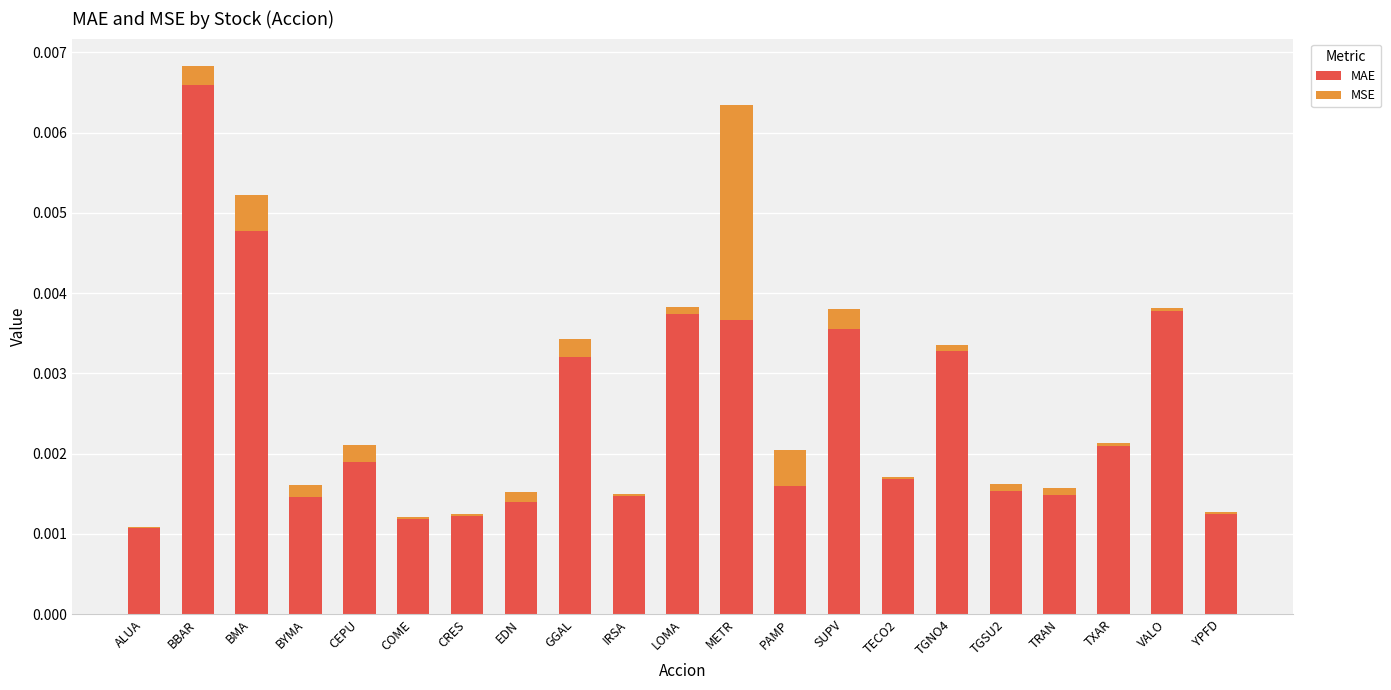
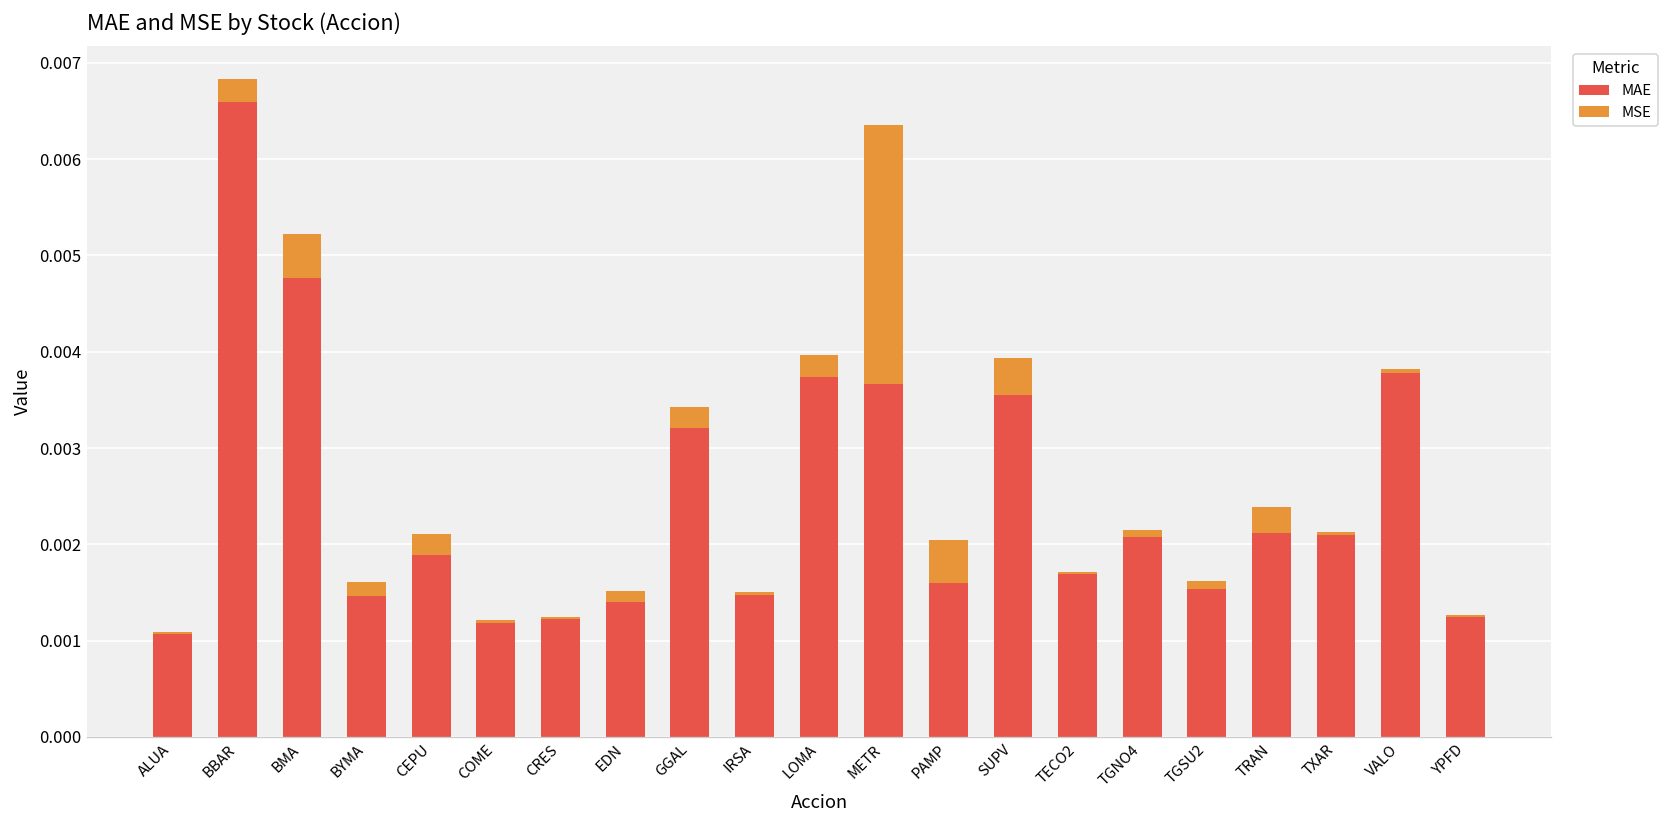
  {
    "MAE": {
      "ALUA": 0.0011,
      "BBAR": 0.0066,
      "BMA": 0.0048,
      "BYMA": 0.0015,
      "CEPU": 0.0019,
      "COME": 0.0012,
      "CRES": 0.0012,
      "EDN": 0.0014,
      "GGAL": 0.0032,
      "IRSA": 0.0015,
      "LOMA": 0.0037,
      "METR": 0.0037,
      "PAMP": 0.0016,
      "SUPV": 0.0036,
      "TECO2": 0.0017,
-     "TGNO4": 0.0033,
+     "TGNO4": 0.0021,
      "TGSU2": 0.0015,
-     "TRAN": 0.0015,
+     "TRAN": 0.0021,
      "TXAR": 0.0021,
      "VALO": 0.0038,
      "YPFD": 0.0013
    },
    "MSE": {
      "BBAR": 0.0002,
      "BMA": 0.0005,
      "BYMA": 0.0001,
      "CEPU": 0.0002,
      "EDN": 0.0001,
      "GGAL": 0.0002,
-     "LOMA": 0.0001,
+     "LOMA": 0.0002,
      "METR": 0.0027,
      "PAMP": 0.0005,
-     "SUPV": 0.0003,
+     "SUPV": 0.0004,
      "TGNO4": 0.0001,
      "TGSU2": 0.0001,
-     "TRAN": 0.0001,
+     "TRAN": 0.0003,
      "VALO": 0.0000
    }
  }
